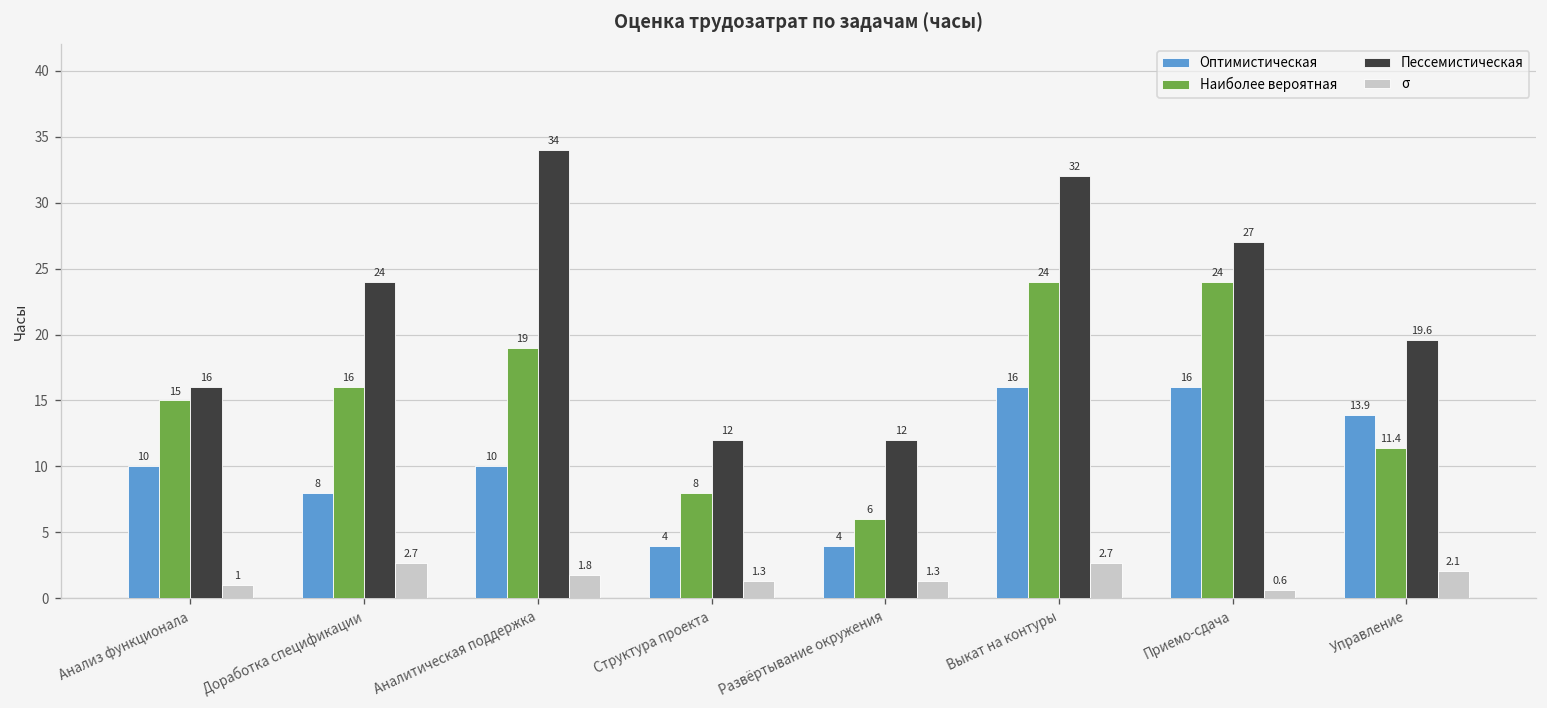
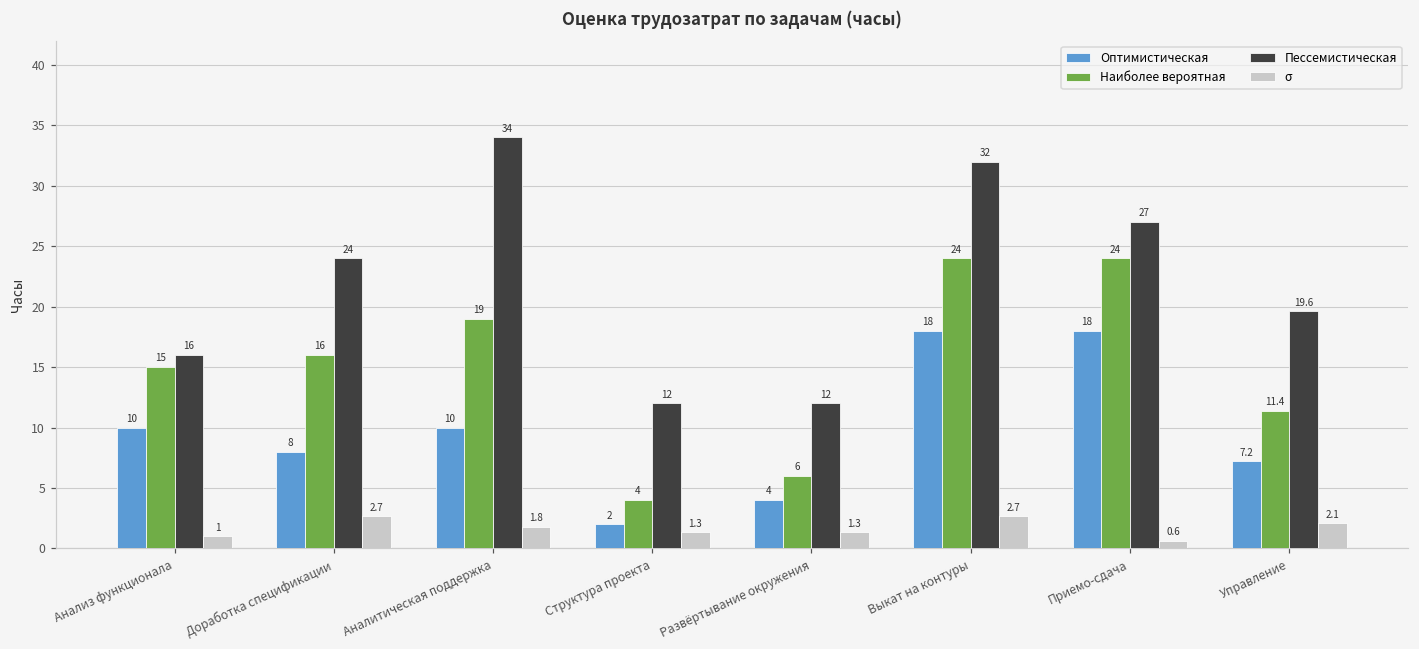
  {
    "Оптимистическая": {
      "Анализ функционала": 10,
      "Доработка спецификации": 8,
      "Аналитическая поддержка": 10,
-     "Структура проекта": 4,
+     "Структура проекта": 2,
      "Развёртывание окружения": 4,
-     "Выкат на контуры": 16,
-     "Приемо-сдача": 16,
-     "Управление": 13.9
+     "Выкат на контуры": 18,
+     "Приемо-сдача": 18,
+     "Управление": 7.2
    },
    "Наиболее вероятная": {
      "Анализ функционала": 15,
      "Доработка спецификации": 16,
      "Аналитическая поддержка": 19,
-     "Структура проекта": 8,
+     "Структура проекта": 4,
      "Развёртывание окружения": 6,
      "Выкат на контуры": 24,
      "Приемо-сдача": 24,
      "Управление": 11.4
    },
    "Пессемистическая": {
      "Анализ функционала": 16,
      "Доработка спецификации": 24,
      "Аналитическая поддержка": 34,
      "Структура проекта": 12,
      "Развёртывание окружения": 12,
      "Выкат на контуры": 32,
      "Приемо-сдача": 27,
      "Управление": 19.6
    },
    "σ": {
      "Анализ функционала": 1,
      "Доработка спецификации": 2.7,
      "Аналитическая поддержка": 1.8,
      "Структура проекта": 1.3,
      "Развёртывание окружения": 1.3,
      "Выкат на контуры": 2.7,
      "Приемо-сдача": 0.6,
      "Управление": 2.1
    }
  }
